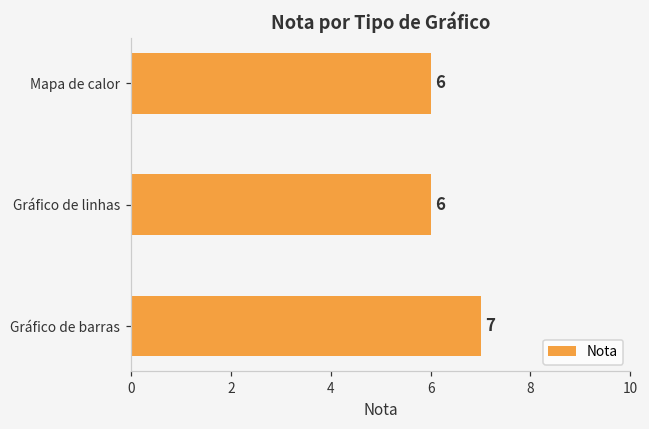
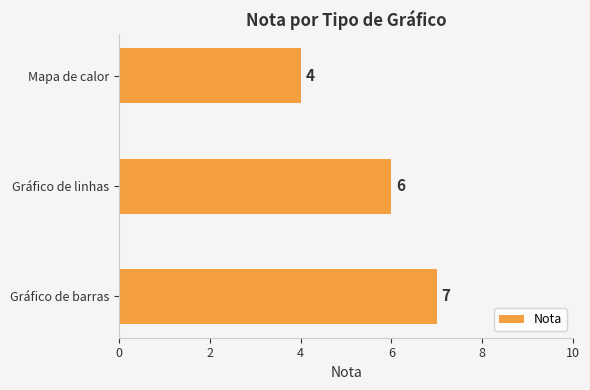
  {
-   "Mapa de calor": 6,
+   "Mapa de calor": 4,
    "Gráfico de linhas": 6,
    "Gráfico de barras": 7
  }
